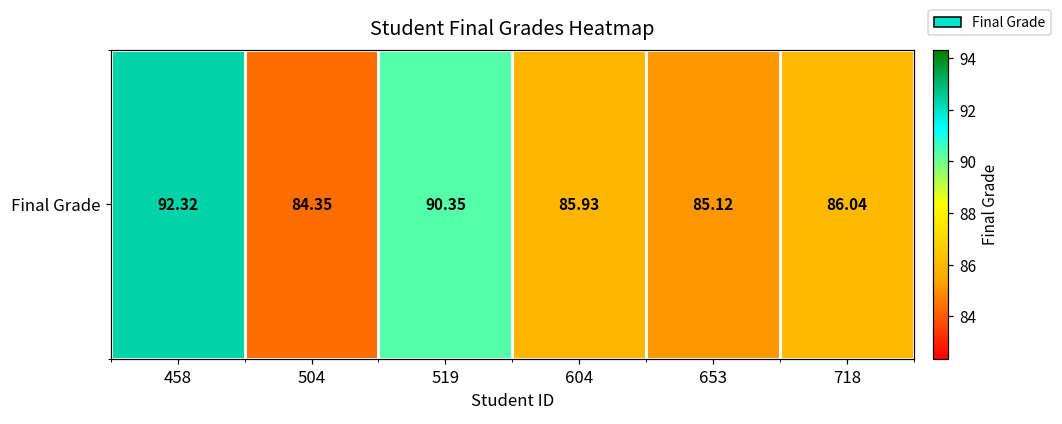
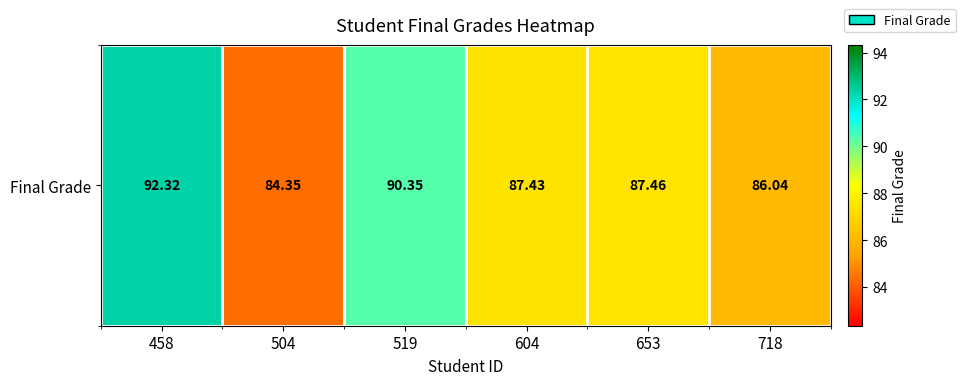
  {
    "Final Grade": {
      "458": 92.32,
      "504": 84.35,
      "519": 90.35,
-     "604": 85.93,
-     "653": 85.12,
+     "604": 87.43,
+     "653": 87.46,
      "718": 86.04
    }
  }
